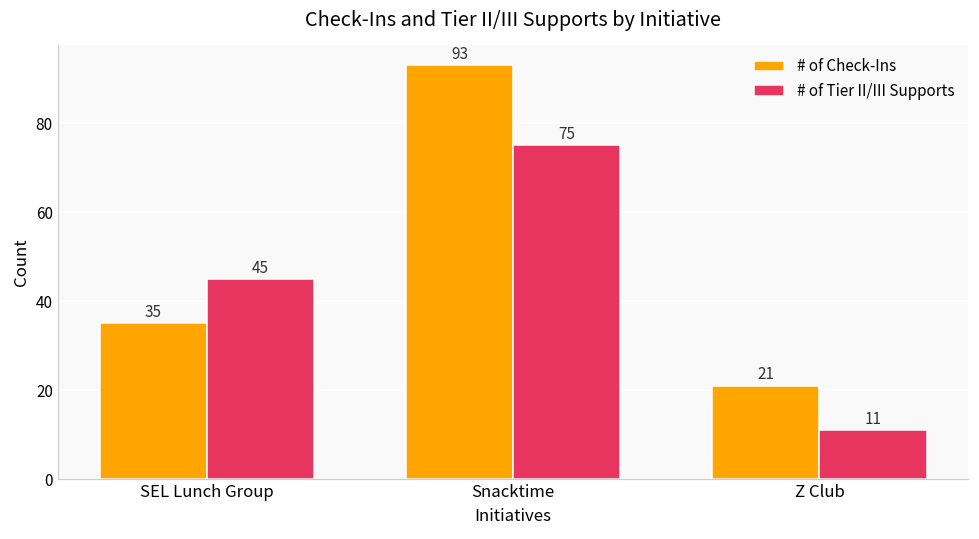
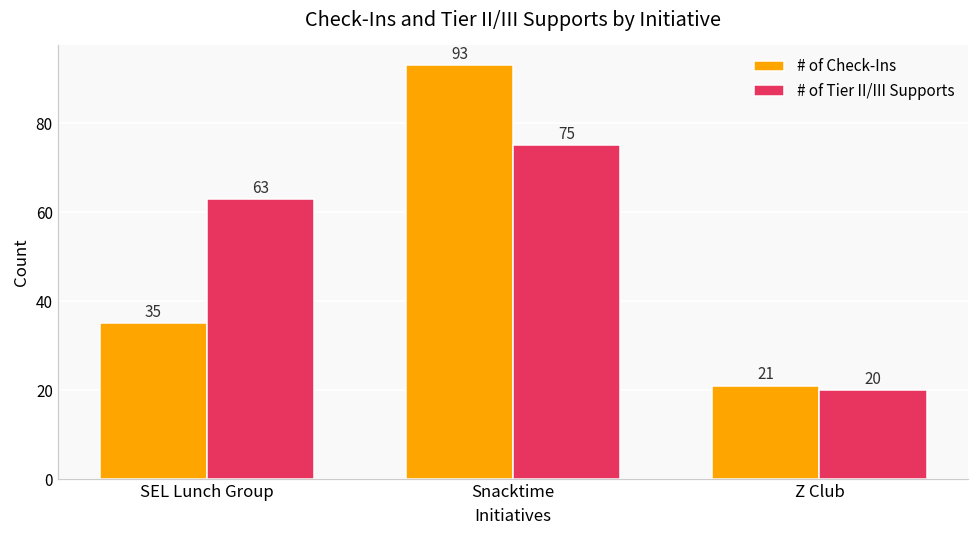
  {
    "# of Check-Ins": {
      "SEL Lunch Group": 35,
      "Snacktime": 93,
      "Z Club": 21
    },
    "# of Tier II/III Supports": {
-     "SEL Lunch Group": 45,
+     "SEL Lunch Group": 63,
      "Snacktime": 75,
-     "Z Club": 11
+     "Z Club": 20
    }
  }
